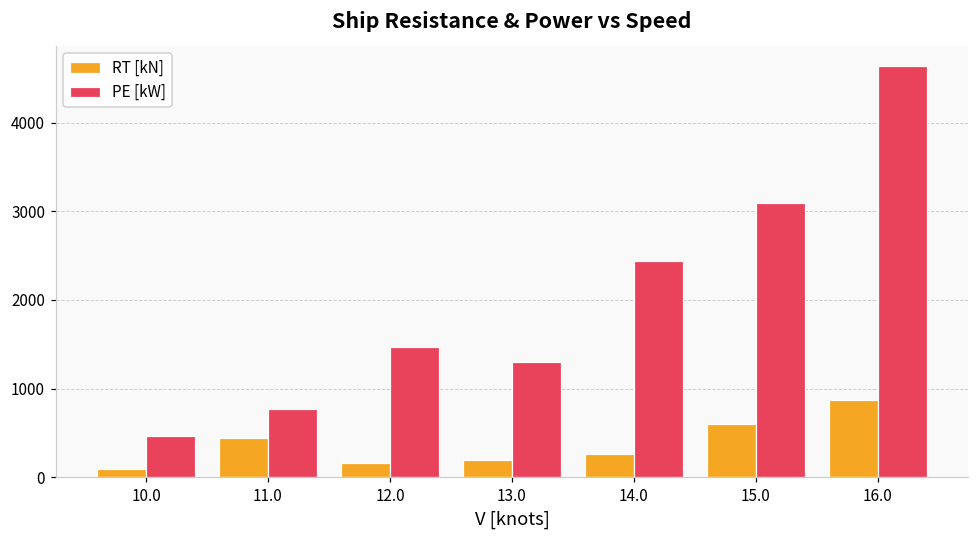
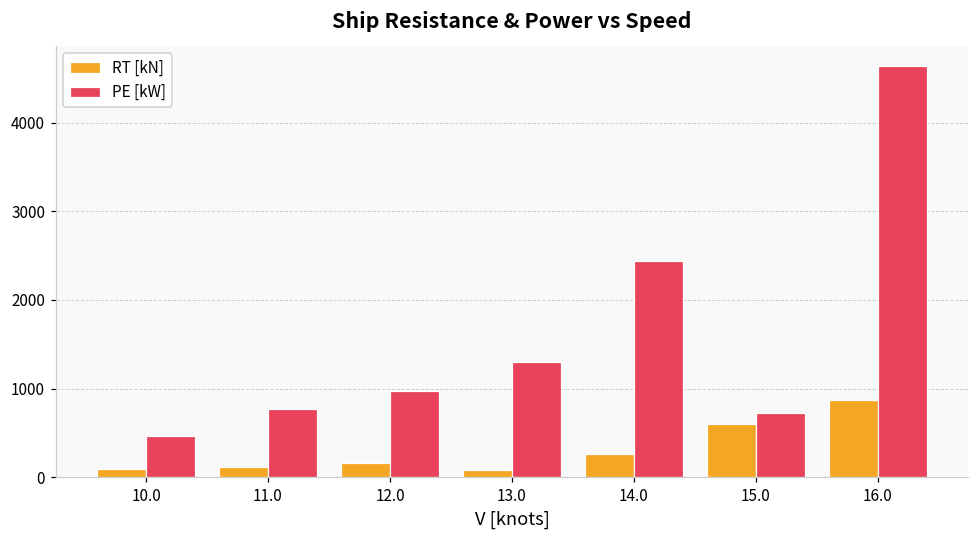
  {
    "RT [kN]": {
      "10.0": 100,
-     "11.0": 400,
+     "11.0": 100,
      "12.0": 200,
-     "13.0": 200,
+     "13.0": 100,
      "14.0": 300,
      "15.0": 600,
      "16.0": 900
    },
    "PE [kW]": {
      "10.0": 500,
      "11.0": 800,
-     "12.0": 1500,
+     "12.0": 1000,
      "13.0": 1300,
      "14.0": 2400,
-     "15.0": 3100,
+     "15.0": 700,
      "16.0": 4600
    }
  }
